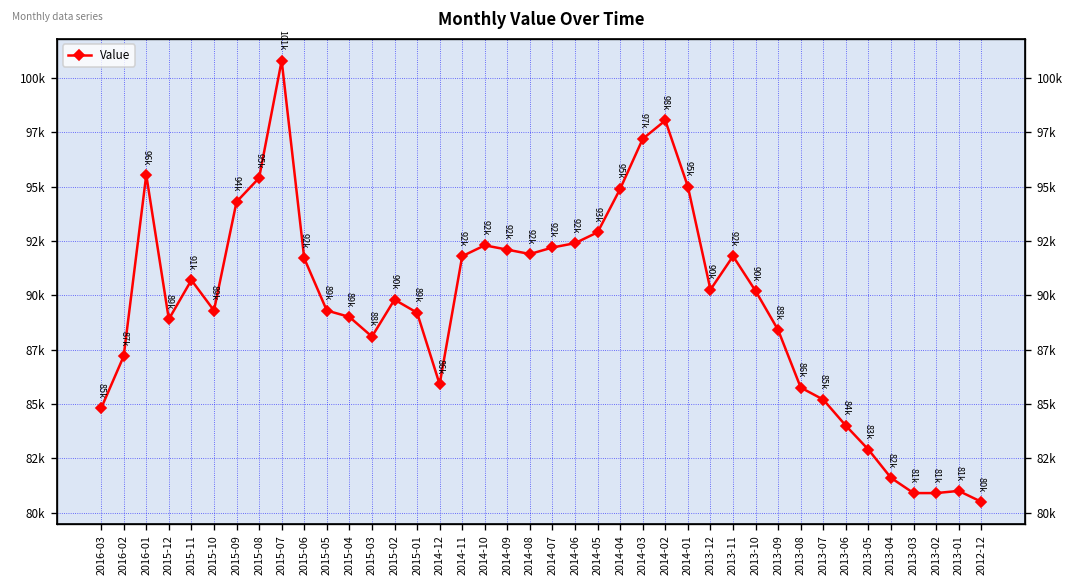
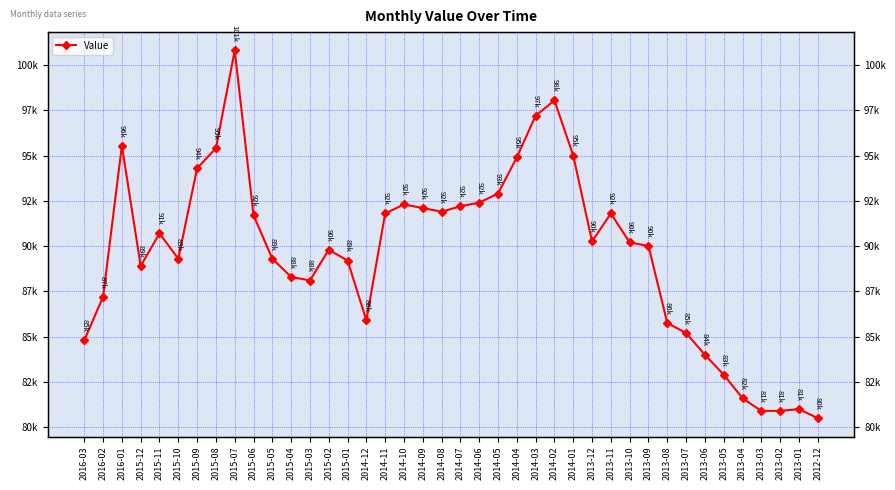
  {
    "2016-03": "85k",
    "2016-02": "87k",
    "2016-01": "96k",
    "2015-12": "89k",
    "2015-11": "91k",
    "2015-10": "89k",
    "2015-09": "94k",
    "2015-08": "95k",
    "2015-07": "101k",
    "2015-06": "92k",
    "2015-05": "89k",
-   "2015-04": "89k",
+   "2015-04": "88k",
    "2015-03": "88k",
    "2015-02": "90k",
    "2015-01": "89k",
    "2014-12": "86k",
    "2014-11": "92k",
    "2014-10": "92k",
    "2014-09": "92k",
    "2014-08": "92k",
    "2014-07": "92k",
    "2014-06": "92k",
    "2014-05": "93k",
    "2014-04": "95k",
    "2014-03": "97k",
    "2014-02": "98k",
    "2014-01": "95k",
    "2013-12": "90k",
    "2013-11": "92k",
    "2013-10": "90k",
-   "2013-09": "88k",
+   "2013-09": "90k",
    "2013-08": "86k",
    "2013-07": "85k",
    "2013-06": "84k",
    "2013-05": "83k",
    "2013-04": "82k",
    "2013-03": "81k",
    "2013-02": "81k",
    "2013-01": "81k",
    "2012-12": "80k"
  }
